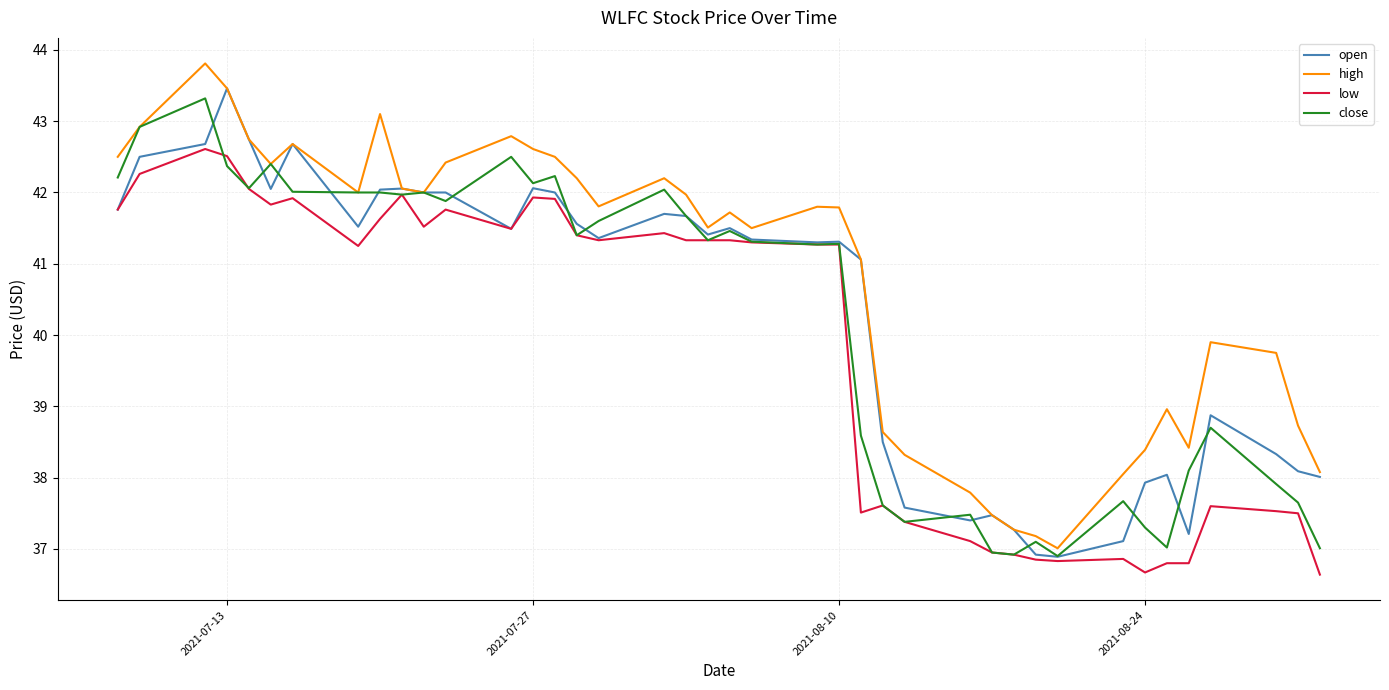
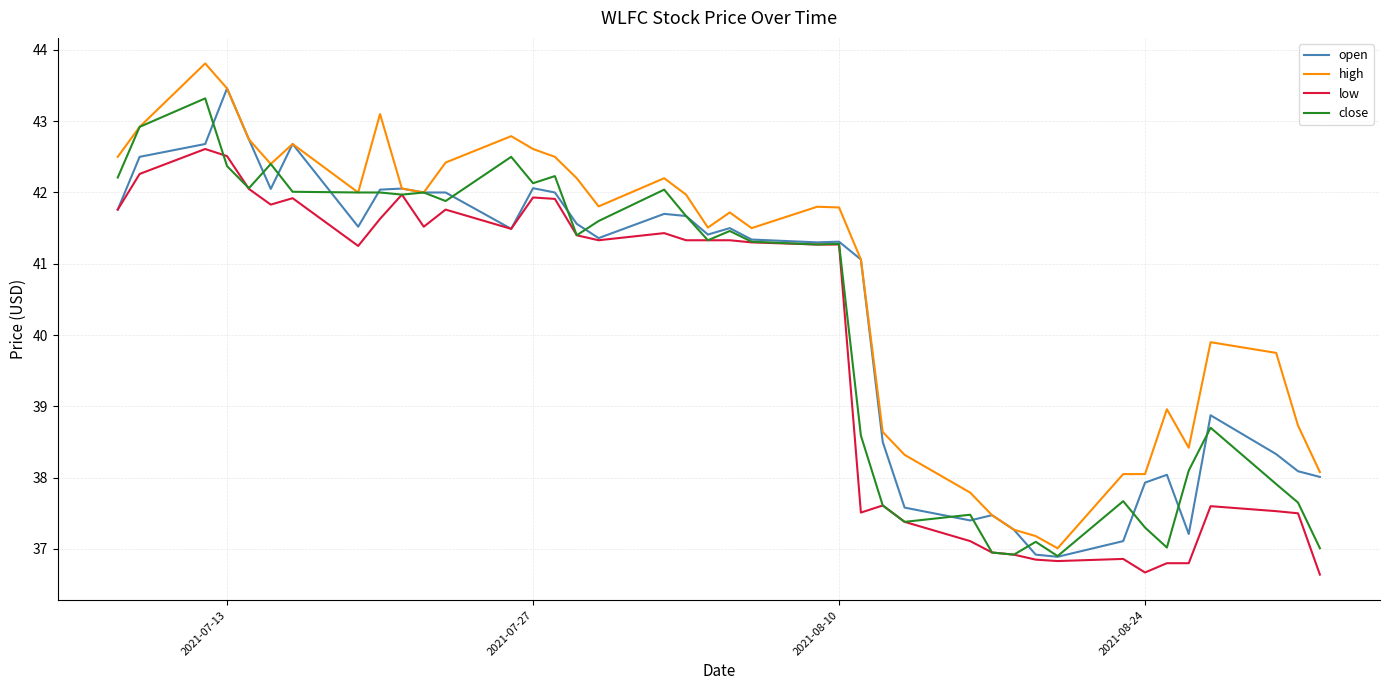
  {
    "open": {
      "2021-07-27": 42.1,
      "2021-08-24": 37.9
    },
    "high": {
      "2021-07-27": 42.6,
      "2021-08-10": 41.8,
-     "2021-08-24": 38.4
+     "2021-08-24": 38.1
    },
    "low": {
      "2021-07-13": 42.5,
      "2021-07-27": 41.9,
      "2021-08-24": 36.7
    },
    "close": {
      "2021-07-13": 42.4,
      "2021-07-27": 42.1,
      "2021-08-24": 37.3
    }
  }
